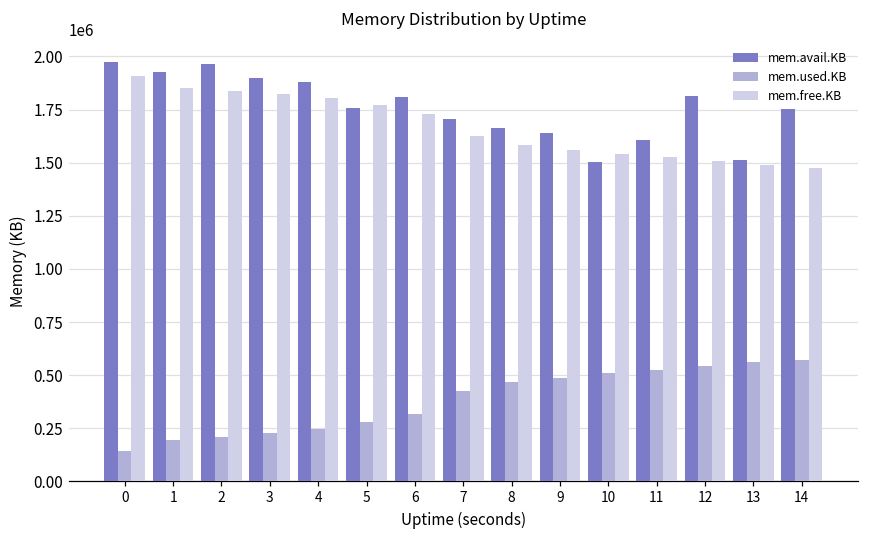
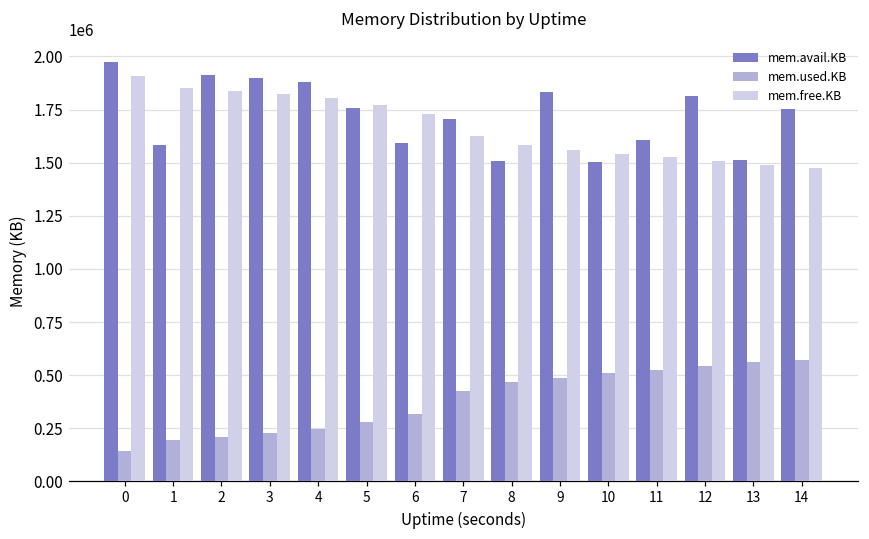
  {
    "mem.avail.KB": {
      "0": 1980000,
-     "1": 1930000,
-     "2": 1960000,
+     "1": 1580000,
+     "2": 1910000,
      "3": 1900000,
      "4": 1880000,
      "5": 1760000,
-     "6": 1810000,
+     "6": 1590000,
      "7": 1700000,
-     "8": 1660000,
-     "9": 1640000,
+     "8": 1510000,
+     "9": 1830000,
      "10": 1500000,
      "11": 1610000,
      "12": 1810000,
      "13": 1510000,
      "14": 1750000
    }
  }
